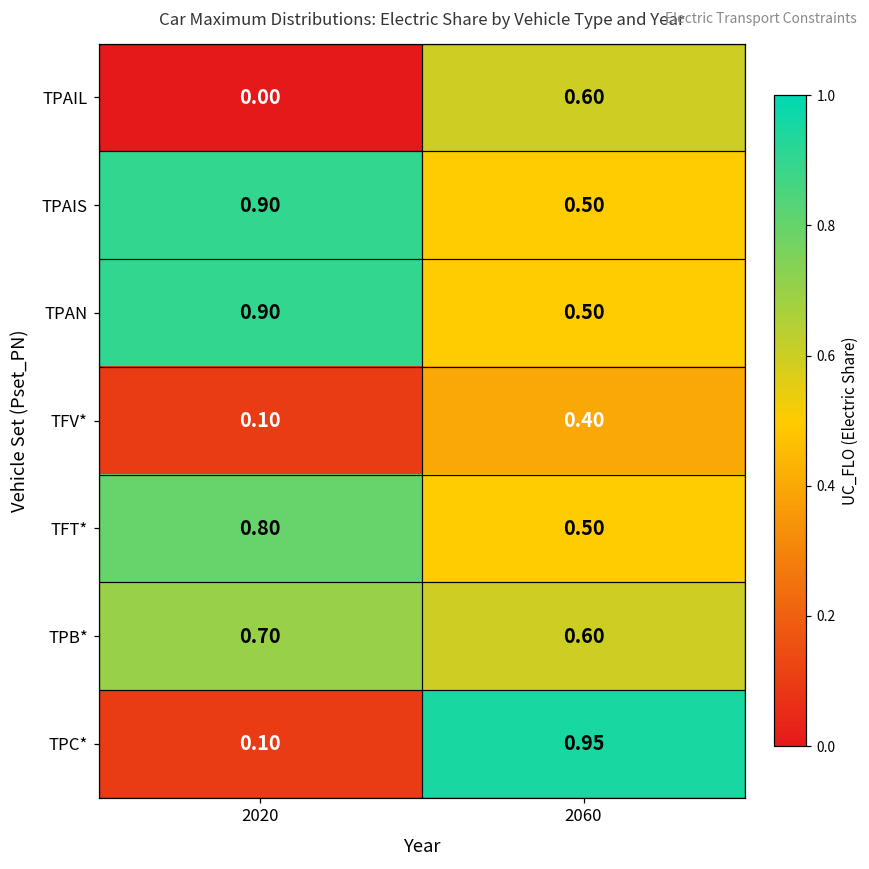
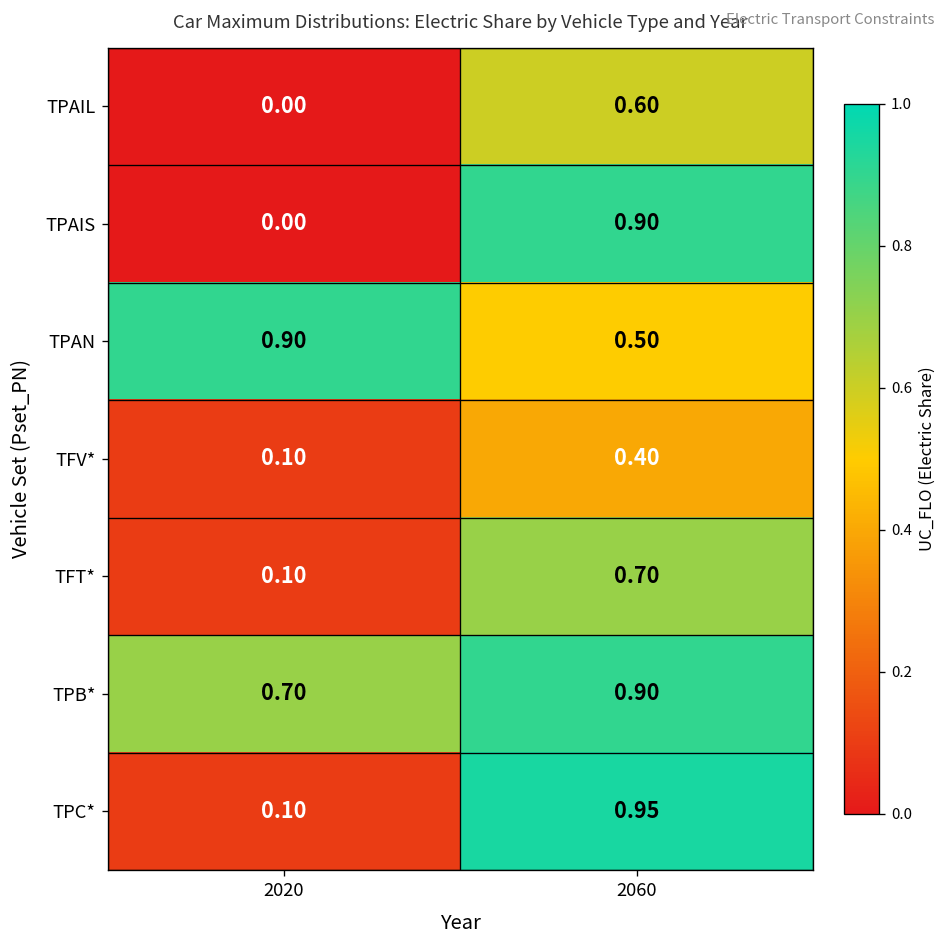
  {
    "TPAIL": {
      "2020": 0.00,
      "2060": 0.60
    },
    "TPAIS": {
-     "2020": 0.90,
-     "2060": 0.50
+     "2020": 0.00,
+     "2060": 0.90
    },
    "TPAN": {
      "2020": 0.90,
      "2060": 0.50
    },
    "TFV*": {
      "2020": 0.10,
      "2060": 0.40
    },
    "TFT*": {
-     "2020": 0.80,
-     "2060": 0.50
+     "2020": 0.10,
+     "2060": 0.70
    },
    "TPB*": {
      "2020": 0.70,
-     "2060": 0.60
+     "2060": 0.90
    },
    "TPC*": {
      "2020": 0.10,
      "2060": 0.95
    }
  }
